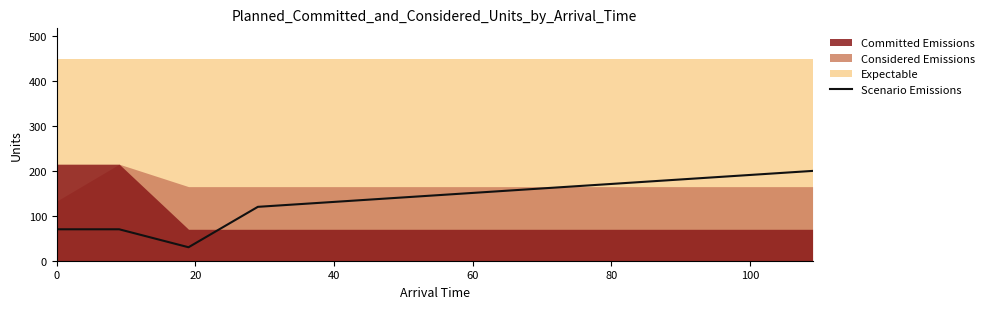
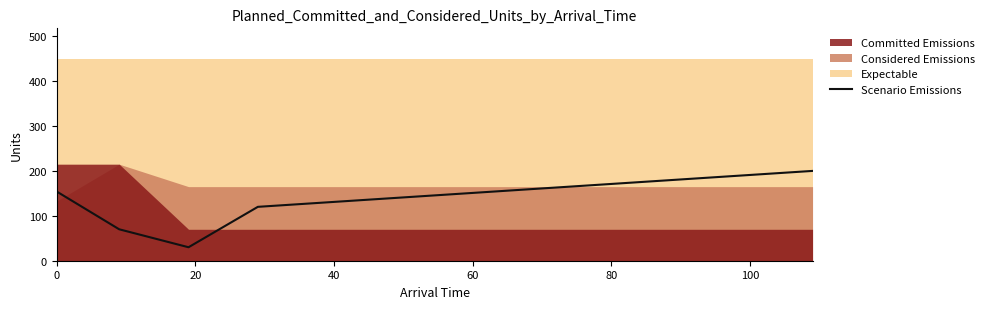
  {
    "Scenario Emissions": {
-     "0": 70
+     "0": 150
    },
    "Expectable": {
      "0": 450
    },
    "Considered Emissions": {
      "0": 130
    },
    "Committed Emissions": {
      "0": 220
    }
  }
